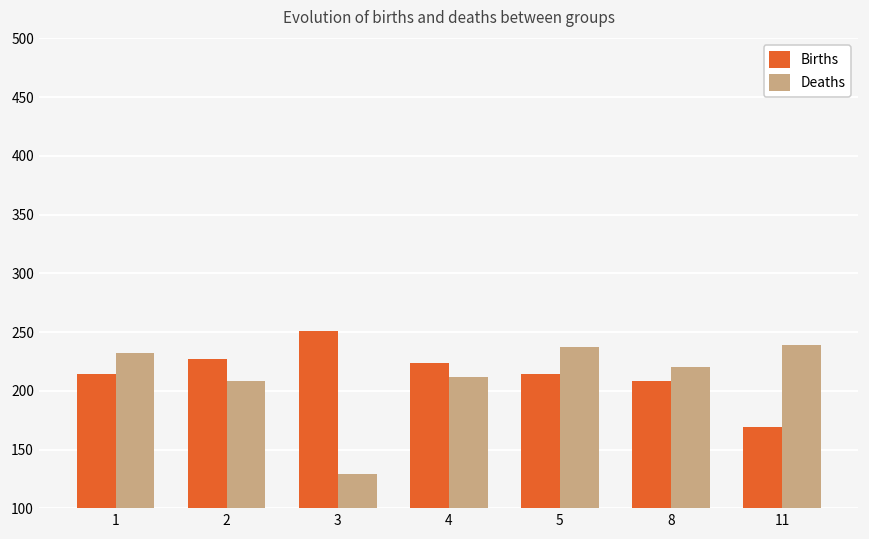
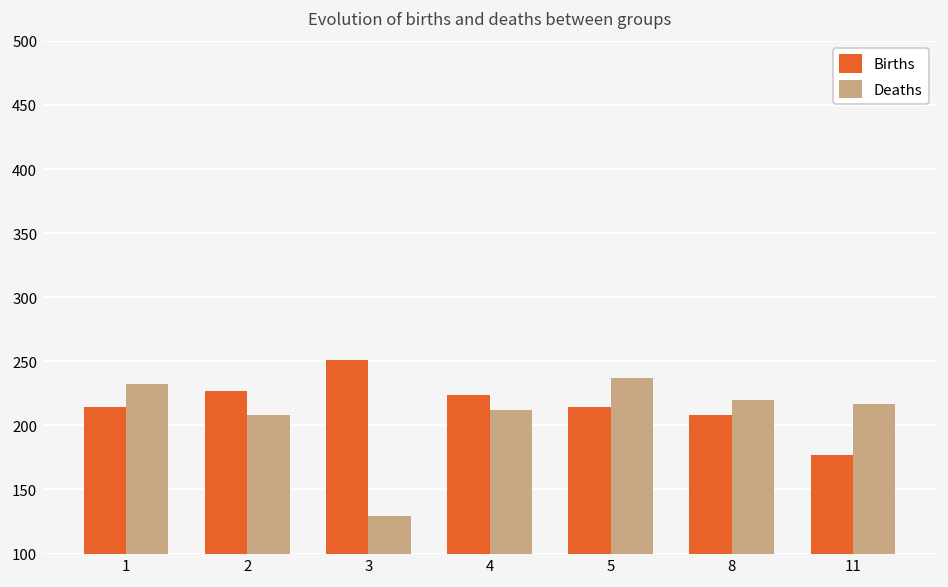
  {
    "Births": {
      "1": 214,
      "2": 227,
      "3": 251,
      "4": 224,
      "5": 214,
      "8": 208,
-     "11": 169
+     "11": 177
    },
    "Deaths": {
      "1": 232,
      "2": 208,
      "3": 129,
      "4": 212,
      "5": 237,
      "8": 220,
-     "11": 239
+     "11": 217
    }
  }
